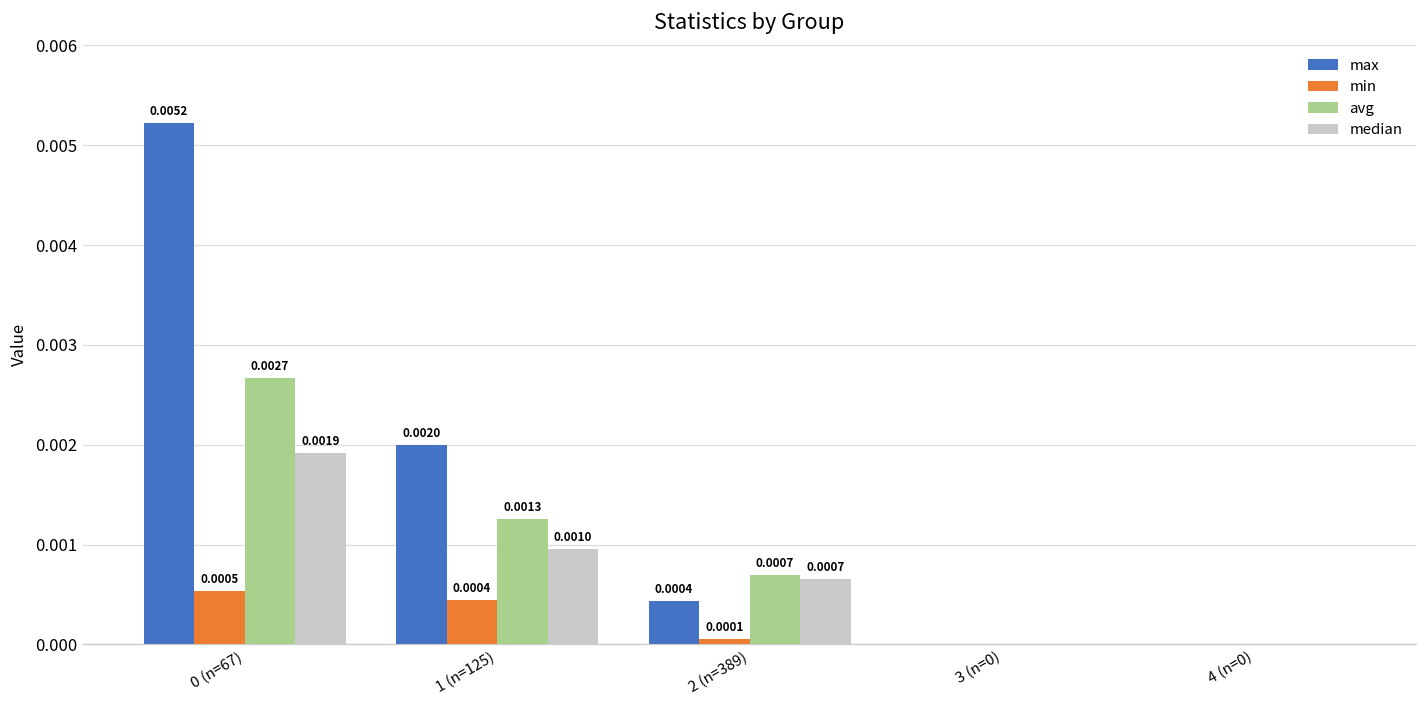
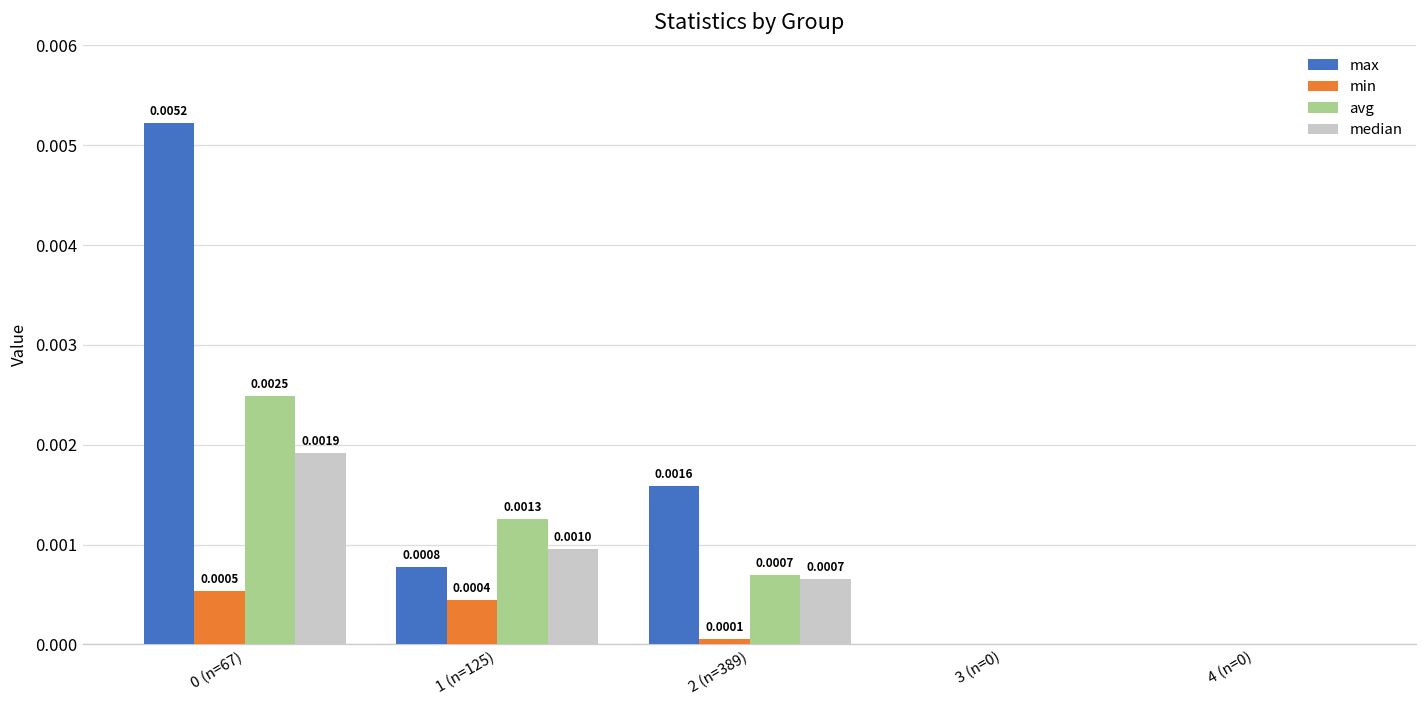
  {
    "max": {
      "0 (n=67)": 0.0052,
-     "1 (n=125)": 0.0020,
-     "2 (n=389)": 0.0004
+     "1 (n=125)": 0.0008,
+     "2 (n=389)": 0.0016
    },
    "min": {
      "0 (n=67)": 0.0005,
      "1 (n=125)": 0.0004,
      "2 (n=389)": 0.0001
    },
    "avg": {
-     "0 (n=67)": 0.0027,
+     "0 (n=67)": 0.0025,
      "1 (n=125)": 0.0013,
      "2 (n=389)": 0.0007
    },
    "median": {
      "0 (n=67)": 0.0019,
      "1 (n=125)": 0.0010,
      "2 (n=389)": 0.0007
    }
  }
